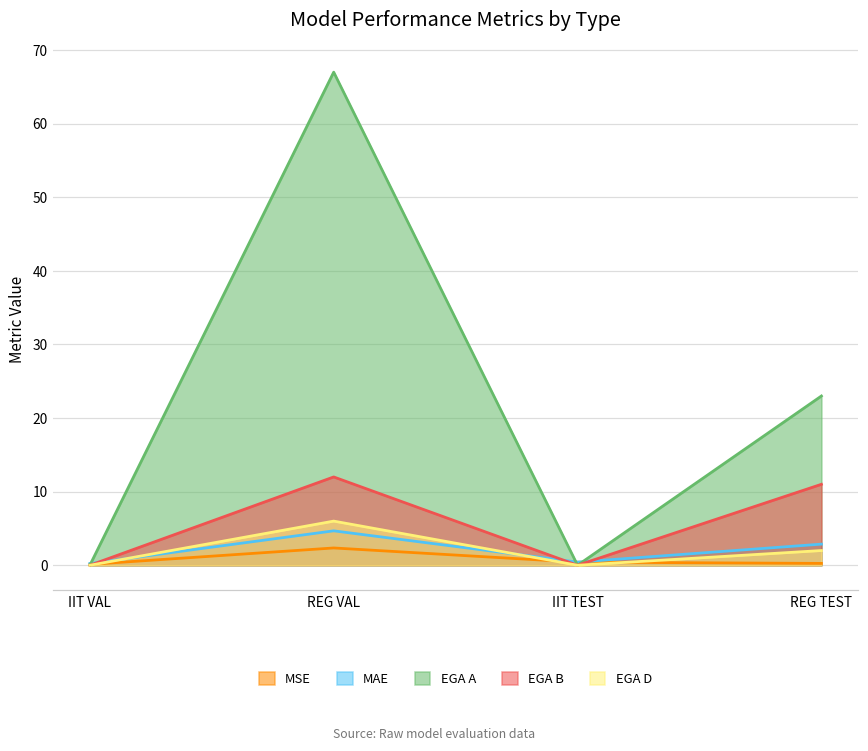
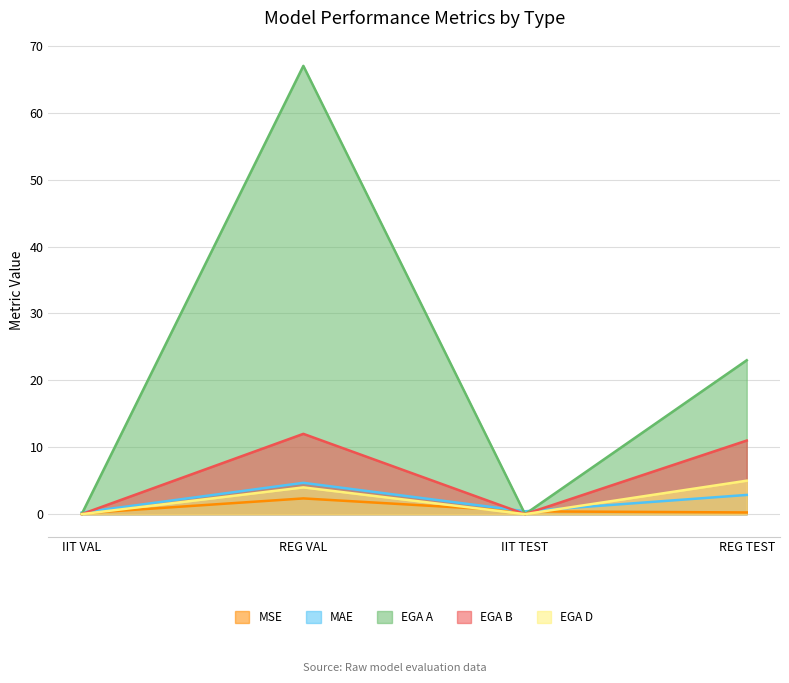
  {
    "MSE": {
      "REG VAL": 2,
      "REG TEST": 0
    },
    "MAE": {
      "REG VAL": 5,
      "REG TEST": 3
    },
    "EGA A": {
      "REG VAL": 67,
      "REG TEST": 23
    },
    "EGA B": {
      "REG VAL": 12,
      "REG TEST": 11
    },
    "EGA D": {
-     "REG VAL": 6,
-     "REG TEST": 2
+     "REG VAL": 4,
+     "REG TEST": 5
    }
  }
